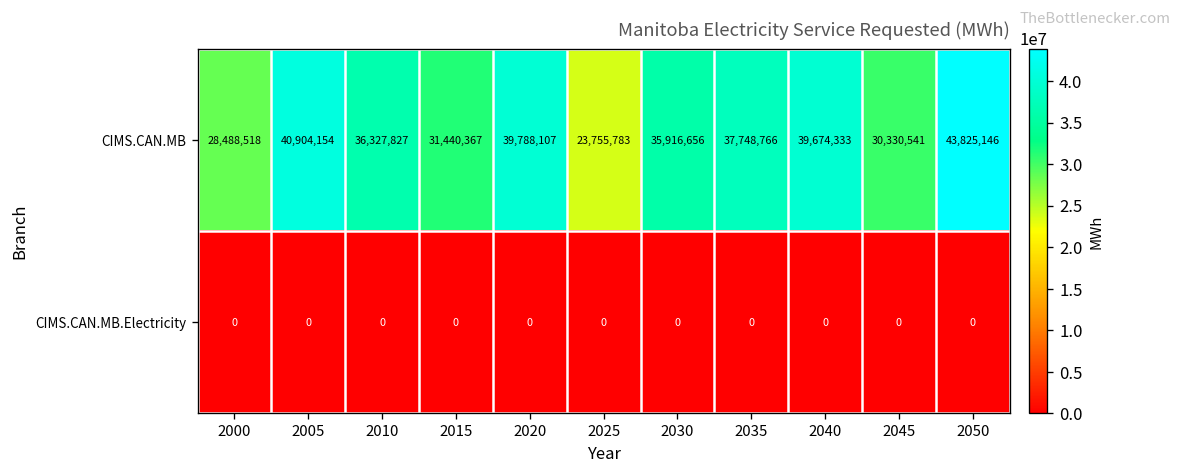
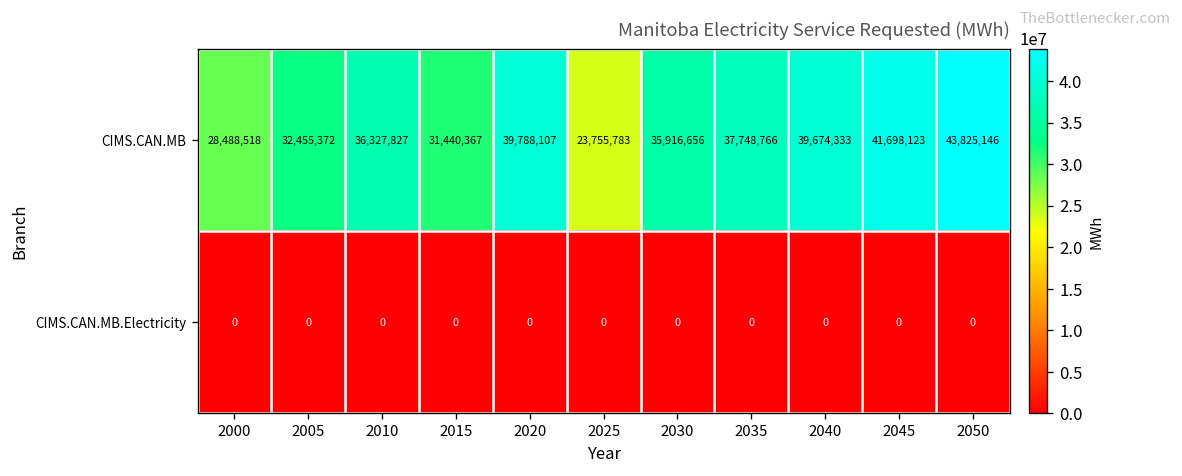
  {
    "CIMS.CAN.MB": {
      "2000": "28,488,518",
-     "2005": "40,904,154",
+     "2005": "32,455,372",
      "2010": "36,327,827",
      "2015": "31,440,367",
      "2020": "39,788,107",
      "2025": "23,755,783",
      "2030": "35,916,656",
      "2035": "37,748,766",
      "2040": "39,674,333",
-     "2045": "30,330,541",
+     "2045": "41,698,123",
      "2050": "43,825,146"
    },
    "CIMS.CAN.MB.Electricity": {
      "2000": "0",
      "2005": "0",
      "2010": "0",
      "2015": "0",
      "2020": "0",
      "2025": "0",
      "2030": "0",
      "2035": "0",
      "2040": "0",
      "2045": "0",
      "2050": "0"
    }
  }
